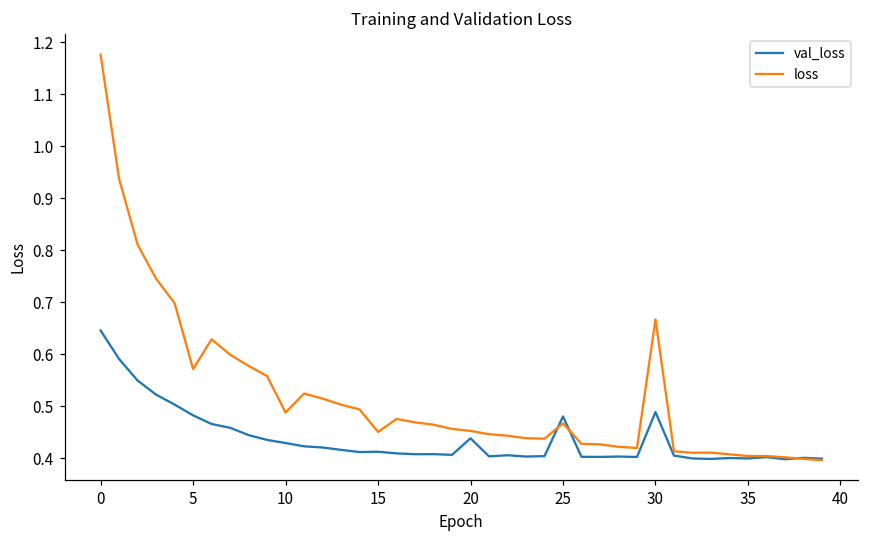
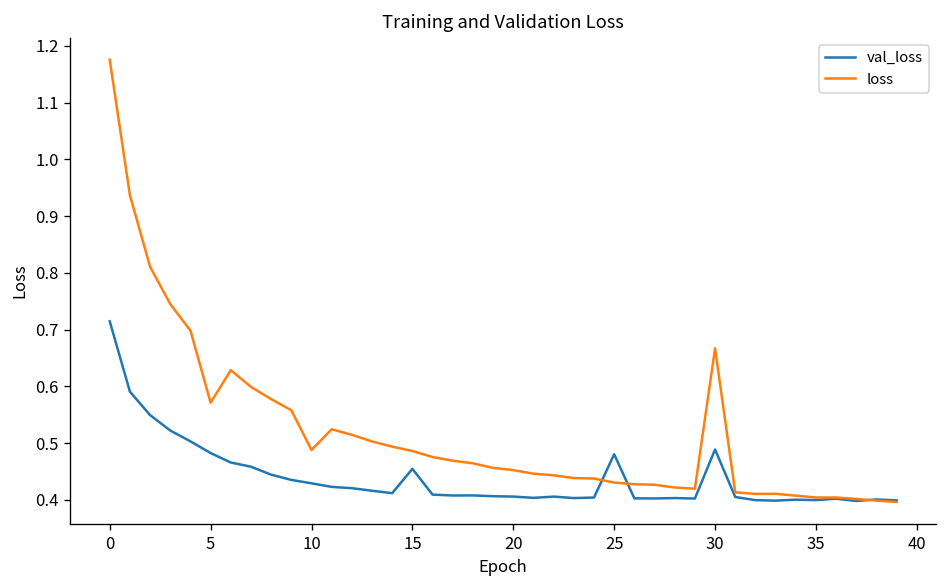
  {
    "val_loss": {
-     "0": 0.65,
+     "0": 0.71,
      "5": 0.48,
      "10": 0.43,
-     "15": 0.41,
-     "20": 0.44,
+     "15": 0.45,
+     "20": 0.41,
      "25": 0.48,
      "30": 0.49
    },
    "loss": {
      "0": 1.18,
      "5": 0.57,
      "10": 0.49,
-     "15": 0.45,
+     "15": 0.49,
      "20": 0.45,
-     "25": 0.47,
+     "25": 0.43,
      "30": 0.67
    }
  }
